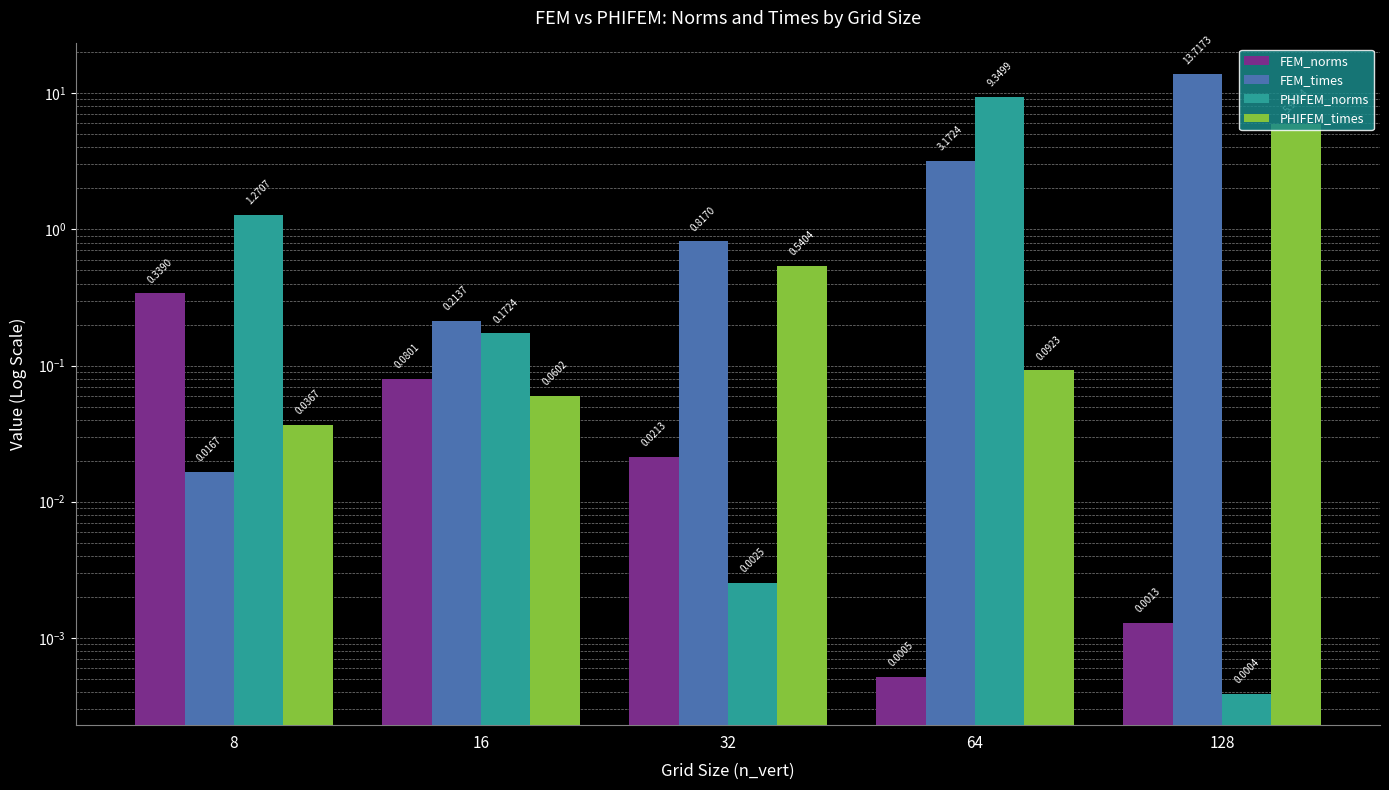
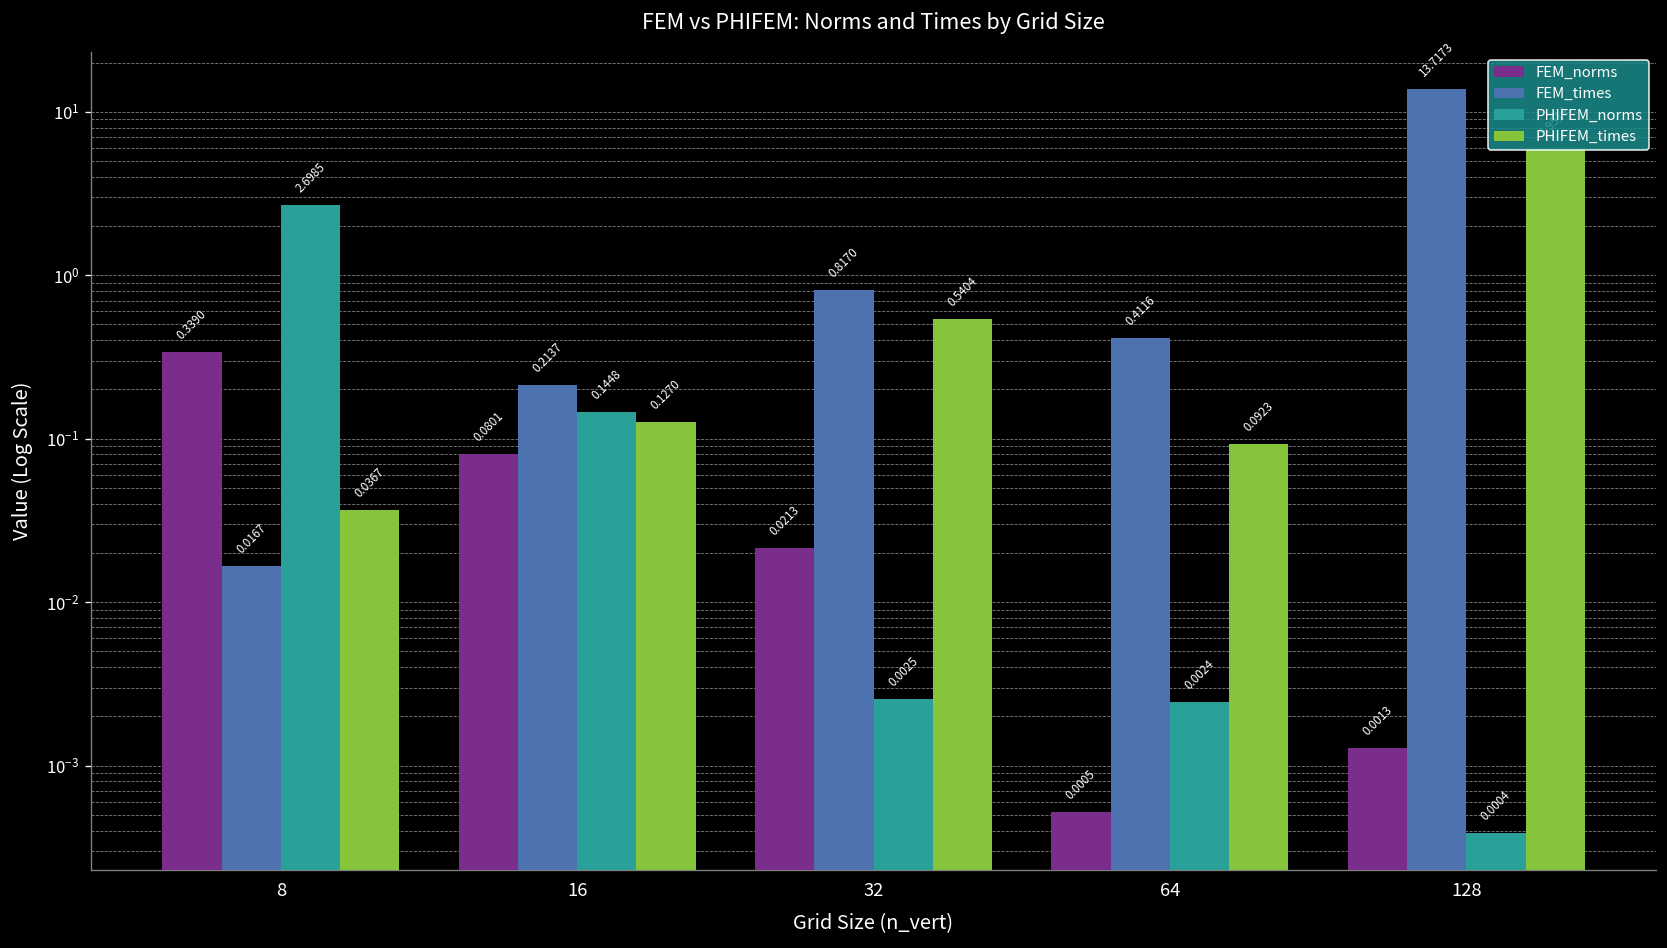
  {
    "FEM_norms": {
      "8": 0.3390,
      "16": 0.0801,
      "32": 0.0213,
      "64": 0.0005,
      "128": 0.0013
    },
    "FEM_times": {
      "8": 0.0167,
      "16": 0.2137,
      "32": 0.8170,
-     "64": 3.1724,
+     "64": 0.4116,
      "128": 13.7173
    },
    "PHIFEM_norms": {
-     "8": 1.2707,
-     "16": 0.1724,
+     "8": 2.6985,
+     "16": 0.1448,
      "32": 0.0025,
-     "64": 9.3499,
+     "64": 0.0024,
      "128": 0.0004
    },
    "PHIFEM_times": {
      "8": 0.0367,
-     "16": 0.0602,
+     "16": 0.1270,
      "32": 0.5404,
      "64": 0.0923
    }
  }
